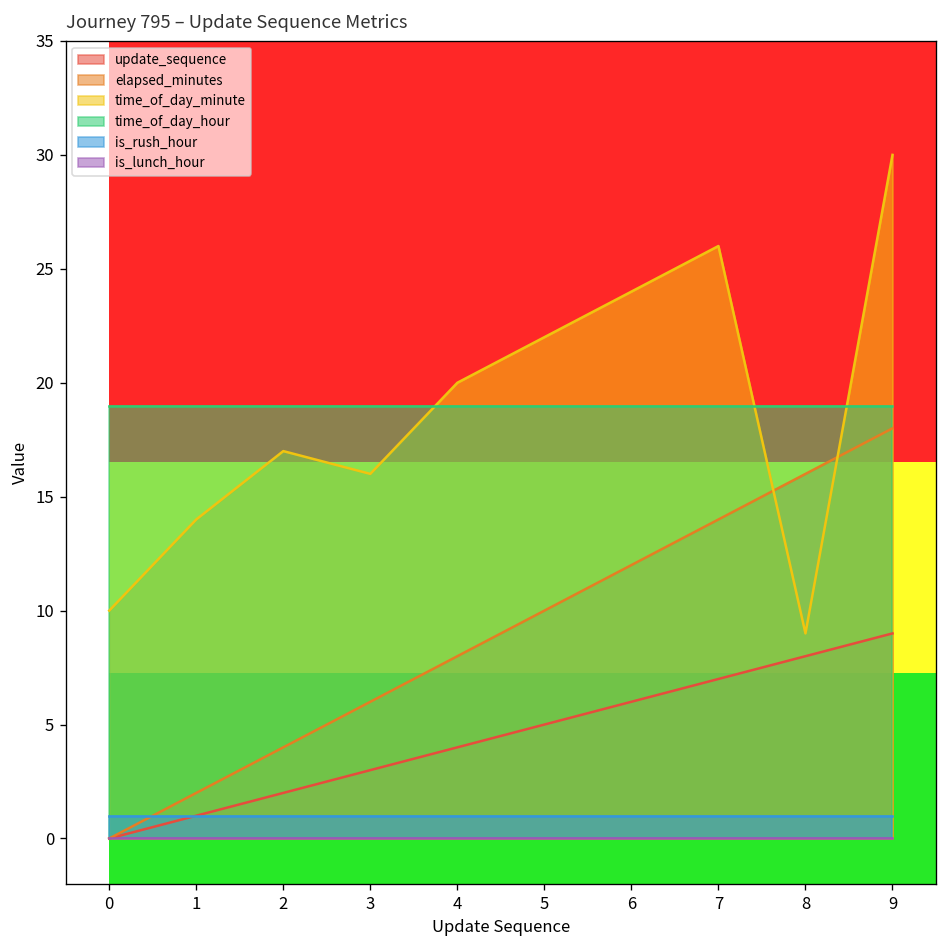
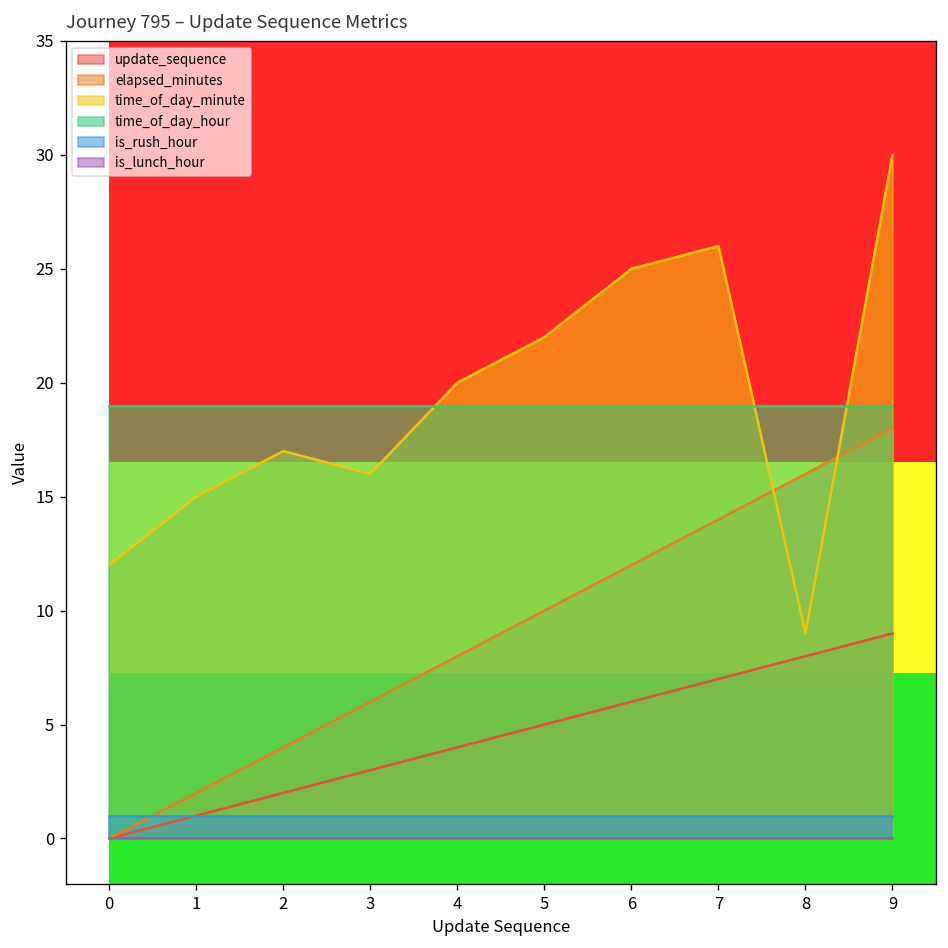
  {
    "time_of_day_minute": {
-     "0": 10,
-     "1": 14,
+     "0": 12,
+     "1": 15,
      "2": 17,
      "3": 16,
      "4": 20,
      "5": 22,
-     "6": 24,
+     "6": 25,
      "7": 26,
      "8": 9,
      "9": 30
    },
    "time_of_day_hour": {
      "0": 19,
      "1": 19,
      "2": 19,
      "3": 19,
      "4": 19,
      "5": 19,
      "6": 19,
      "7": 19,
      "8": 19,
      "9": 19
    },
    "is_rush_hour": {
      "0": 1,
      "2": 1,
      "3": 1,
      "4": 1,
      "5": 1,
      "6": 1,
      "7": 1,
      "8": 1,
      "9": 1
    },
    "is_lunch_hour": {
      "1": 0,
      "2": 0,
      "3": 0,
      "4": 0,
      "5": 0,
      "6": 0,
      "7": 0,
      "8": 0,
      "9": 0
    }
  }
